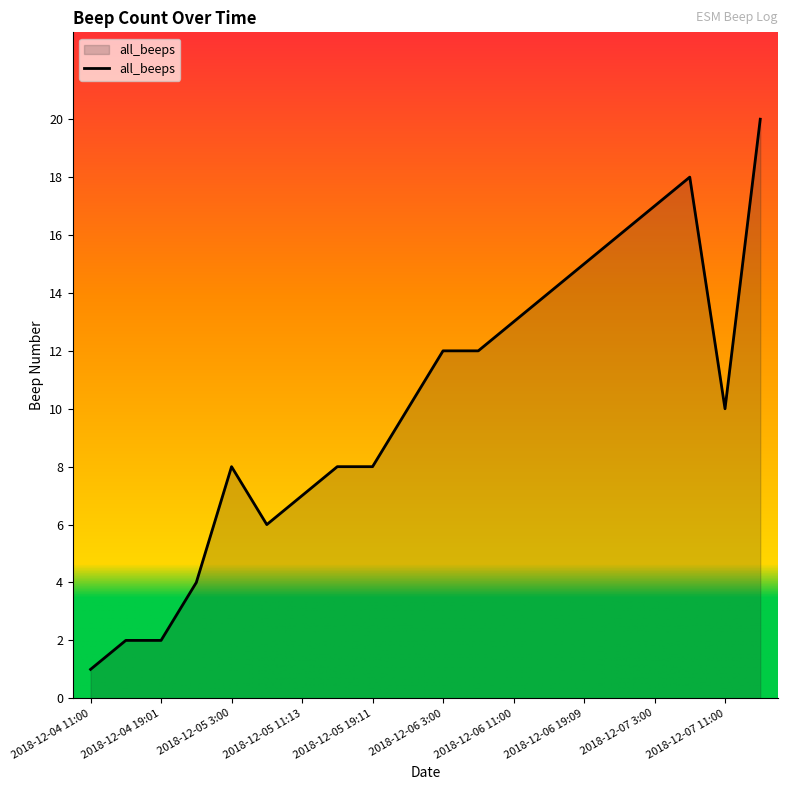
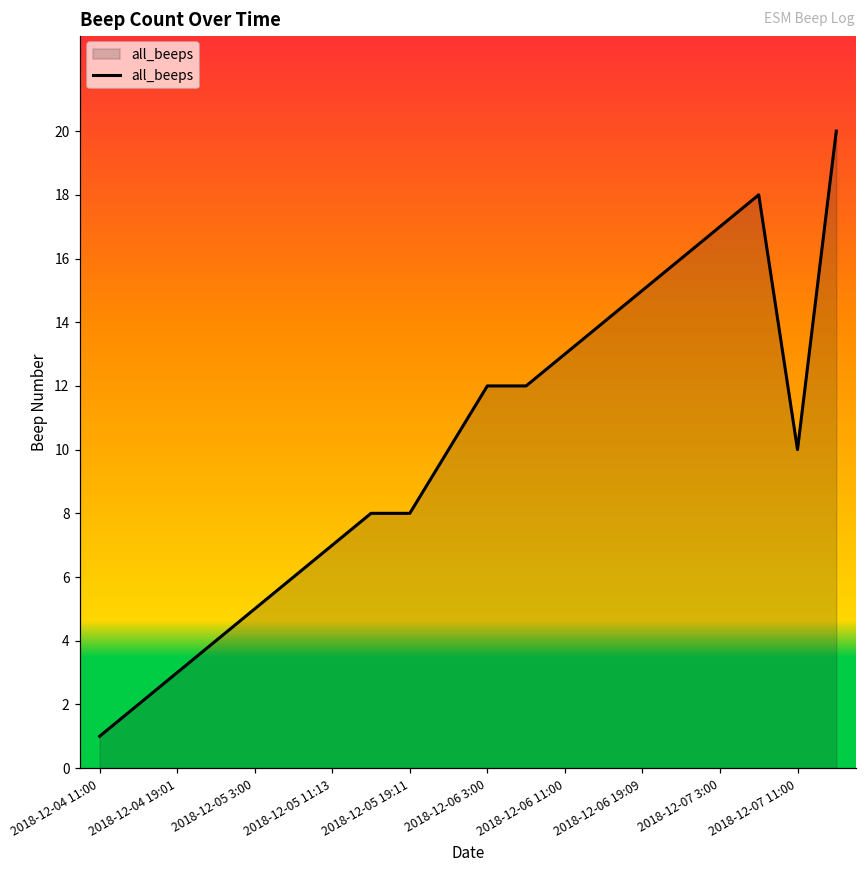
  {
    "2018-12-04 11:00": 1,
-   "2018-12-04 19:01": 2,
-   "2018-12-05 3:00": 8,
+   "2018-12-04 19:01": 3,
+   "2018-12-05 3:00": 5,
    "2018-12-05 11:13": 7,
    "2018-12-05 19:11": 8,
    "2018-12-06 3:00": 12,
    "2018-12-06 11:00": 13,
    "2018-12-06 19:09": 15,
    "2018-12-07 3:00": 17,
    "2018-12-07 11:00": 10
  }
